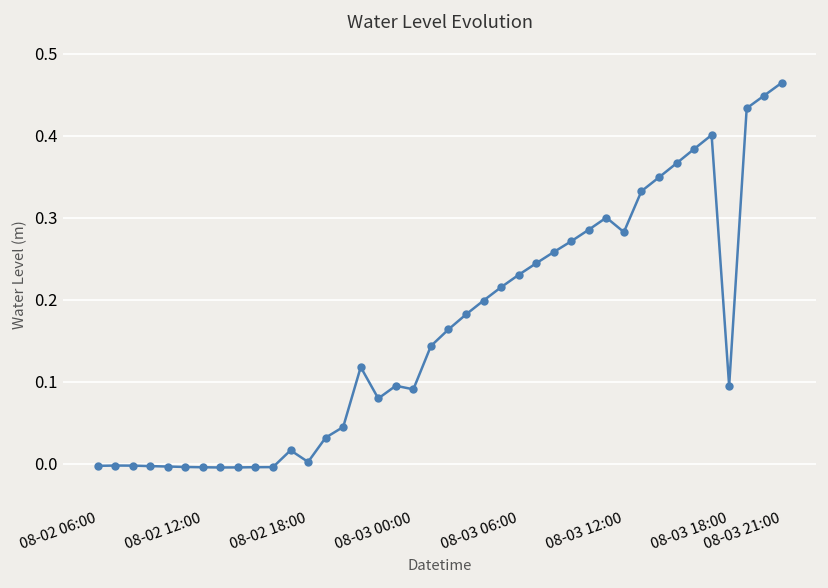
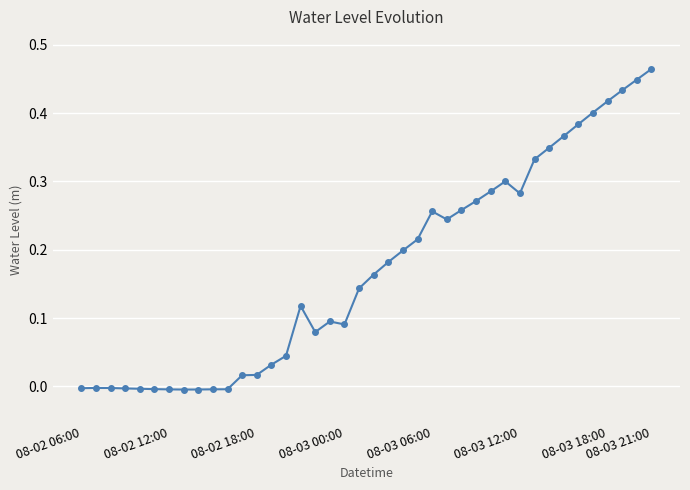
  {
    "08-02 06:00": 0.00,
    "08-02 12:00": 0.00,
-   "08-02 18:00": 0.00,
+   "08-02 18:00": 0.02,
    "08-03 00:00": 0.09,
-   "08-03 06:00": 0.23,
+   "08-03 06:00": 0.26,
    "08-03 12:00": 0.28,
-   "08-03 18:00": 0.09,
+   "08-03 18:00": 0.42,
    "08-03 21:00": 0.46
  }
